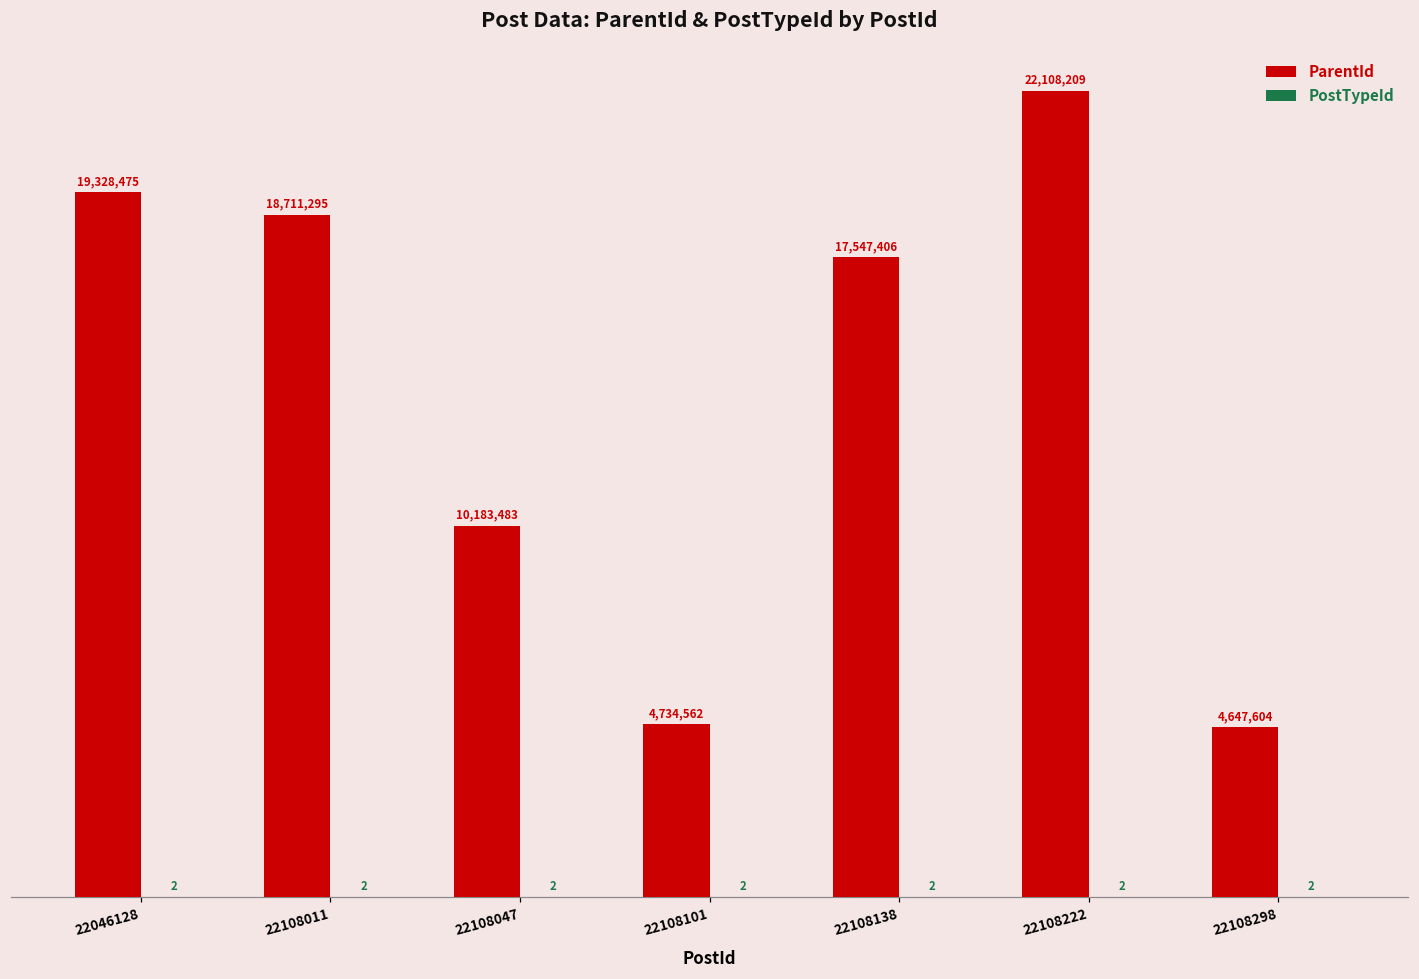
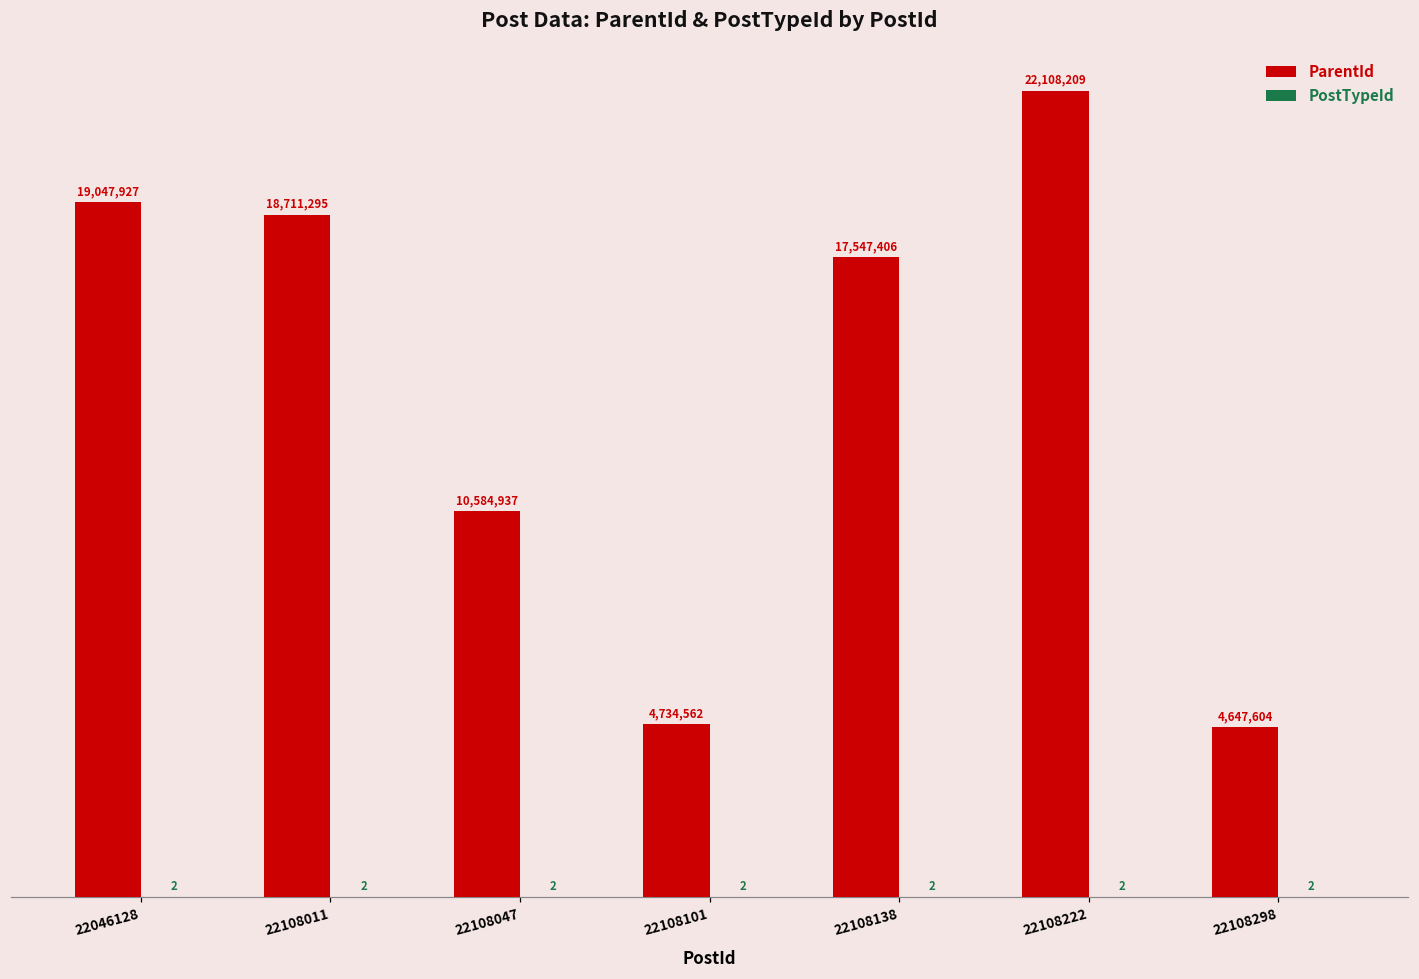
  {
    "ParentId": {
-     "22046128": "19,328,475",
-     "22108047": "10,183,483"
+     "22046128": "19,047,927",
+     "22108047": "10,584,937"
    }
  }
